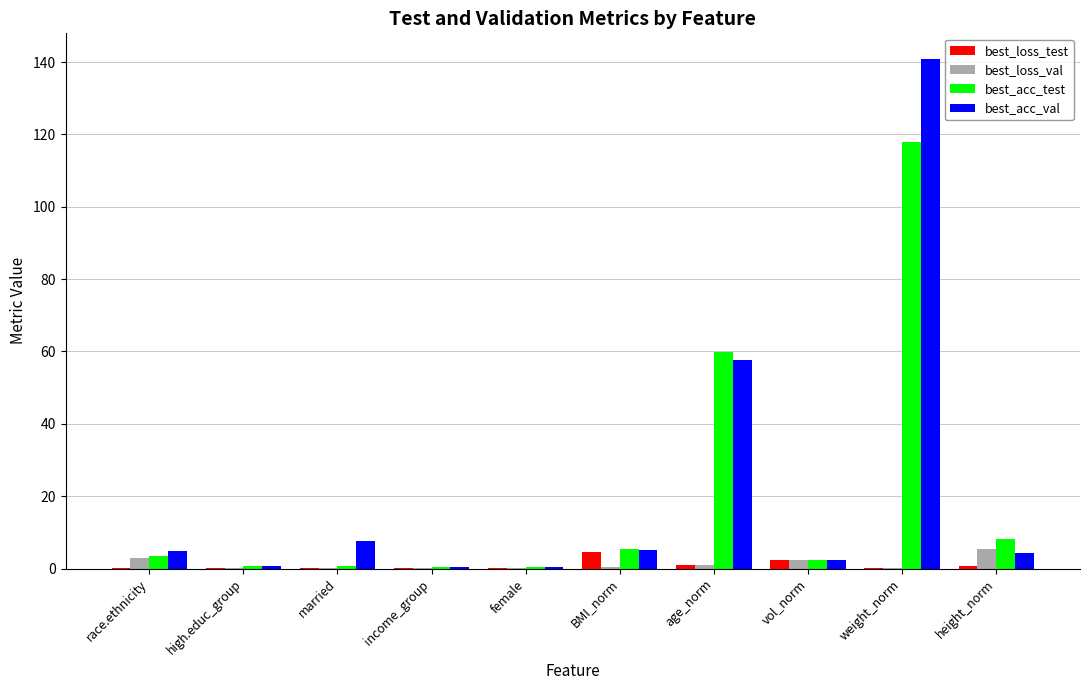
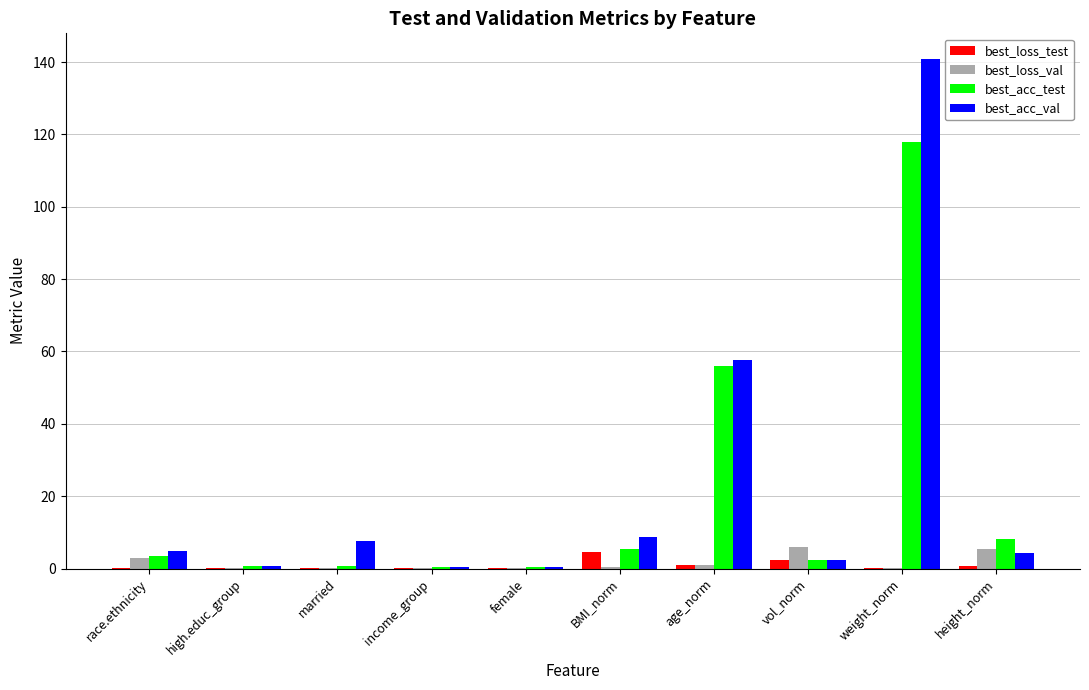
  {
    "best_loss_test": {
      "BMI_norm": 4,
      "age_norm": 1,
      "vol_norm": 2,
      "height_norm": 1
    },
    "best_loss_val": {
      "race.ethnicity": 3,
      "age_norm": 1,
-     "vol_norm": 2,
+     "vol_norm": 6,
      "height_norm": 5
    },
    "best_acc_test": {
      "race.ethnicity": 3,
      "high.educ_group": 1,
      "married": 1,
      "BMI_norm": 5,
-     "age_norm": 60,
+     "age_norm": 56,
      "vol_norm": 2,
      "weight_norm": 118,
      "height_norm": 8
    },
    "best_acc_val": {
      "race.ethnicity": 5,
      "high.educ_group": 1,
      "married": 8,
-     "BMI_norm": 5,
+     "BMI_norm": 9,
      "age_norm": 58,
      "vol_norm": 2,
      "weight_norm": 141,
      "height_norm": 4
    }
  }
